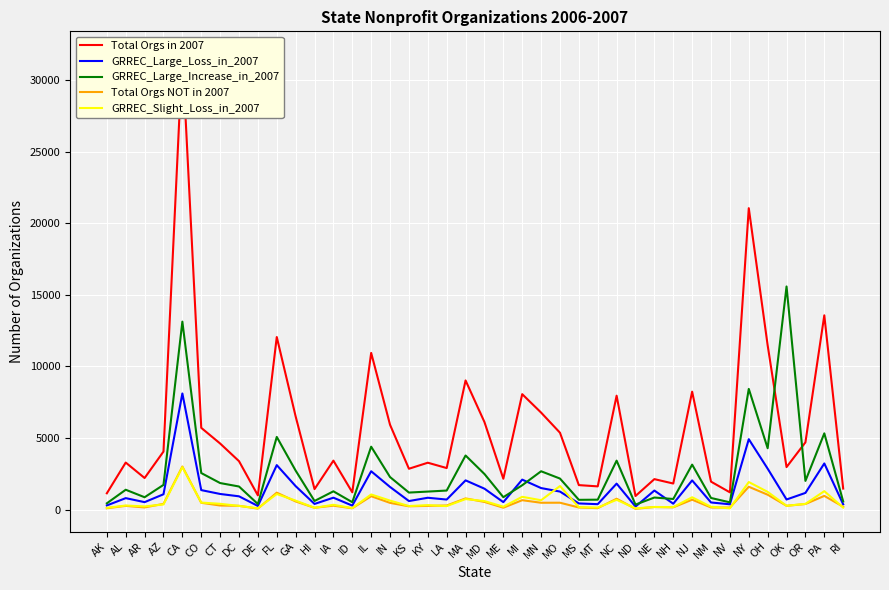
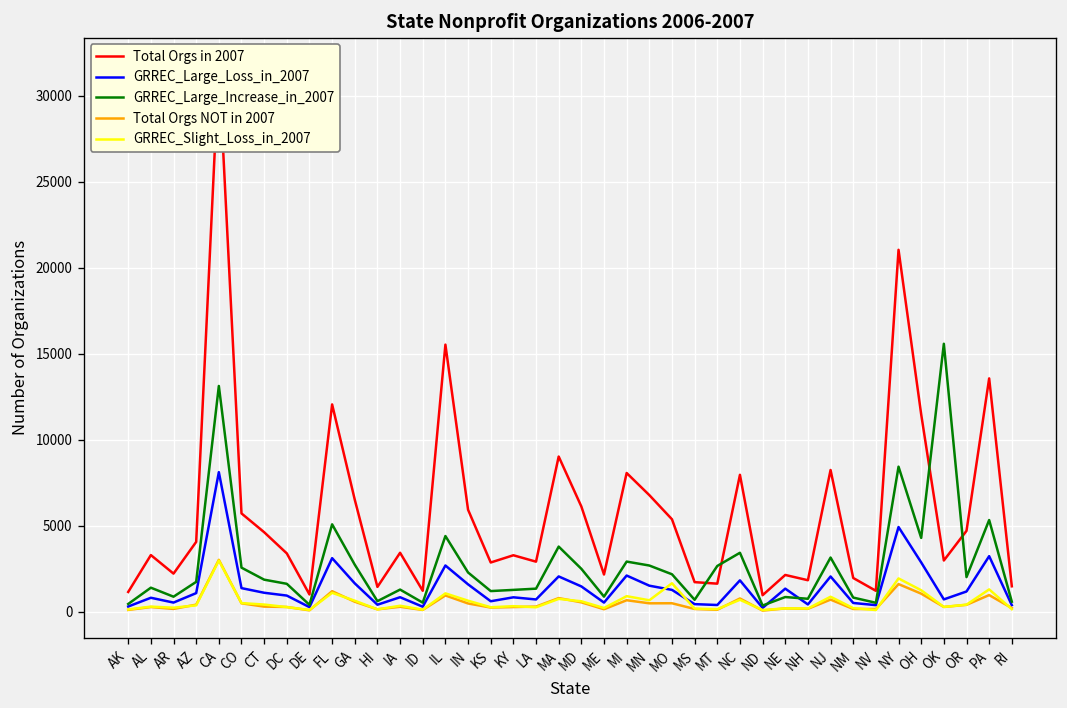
  {
    "Total Orgs in 2007": {
      "AK": 1100,
      "AL": 3300,
      "AR": 2200,
      "AZ": 4100,
      "CO": 5700,
      "CT": 4600,
      "DC": 3400,
      "DE": 1000,
      "FL": 12100,
      "GA": 6500,
      "HI": 1400,
      "IA": 3400,
      "ID": 1200,
-     "IL": 10900,
+     "IL": 15500,
      "IN": 5900,
      "KS": 2900,
      "KY": 3300,
      "LA": 2900,
      "MA": 9000,
      "MD": 6100,
      "ME": 2200,
      "MI": 8100,
      "MN": 6800,
      "MO": 5400,
      "MS": 1700,
      "MT": 1600,
      "NC": 8000,
      "ND": 1000,
      "NE": 2100,
      "NH": 1800,
      "NJ": 8200,
      "NM": 2000,
      "NV": 1200,
      "NY": 21000,
      "OH": 11500,
      "OK": 3000,
      "OR": 4700,
      "PA": 13600,
      "RI": 1500
    },
    "GRREC_Large_Loss_in_2007": {
      "AL": 800,
      "AR": 500,
      "AZ": 1100,
      "CA": 8100,
      "CO": 1400,
      "CT": 1100,
      "DC": 900,
      "FL": 3100,
      "GA": 1600,
      "HI": 400,
      "IA": 800,
      "IL": 2700,
      "IN": 1600,
      "KS": 600,
      "KY": 800,
      "LA": 700,
      "MA": 2000,
      "MD": 1500,
      "ME": 500,
      "MI": 2100,
      "MN": 1500,
      "MO": 1300,
      "MS": 400,
      "MT": 400,
      "NC": 1800,
      "NE": 1300,
      "NH": 400,
      "NJ": 2000,
      "NM": 500,
      "NY": 4900,
      "OH": 2900,
      "OK": 700,
      "OR": 1200,
      "PA": 3200
    },
    "GRREC_Large_Increase_in_2007": {
      "AL": 1400,
      "AR": 900,
      "AZ": 1700,
      "CA": 13100,
      "CO": 2600,
      "CT": 1900,
      "DC": 1600,
      "FL": 5100,
      "GA": 2700,
      "HI": 600,
      "IA": 1300,
      "ID": 500,
      "IL": 4400,
      "IN": 2300,
      "KS": 1200,
      "KY": 1300,
      "LA": 1300,
      "MA": 3800,
      "MD": 2500,
      "ME": 900,
-     "MI": 1700,
+     "MI": 2900,
      "MN": 2700,
      "MO": 2200,
      "MS": 700,
-     "MT": 700,
+     "MT": 2700,
      "NC": 3400,
      "NE": 800,
      "NH": 700,
      "NJ": 3100,
      "NM": 800,
      "NY": 8400,
      "OH": 4300,
      "OK": 15600,
      "OR": 2000,
      "PA": 5300,
      "RI": 600
    },
    "Total Orgs NOT in 2007": {
      "MI": 700,
      "MN": 500,
      "MO": 500,
      "NY": 1600,
      "OH": 1000,
      "PA": 1000
    },
    "GRREC_Slight_Loss_in_2007": {
      "MI": 900,
      "MN": 700,
      "MO": 1600,
      "NY": 1900,
      "OH": 1200,
      "PA": 1300
    }
  }
